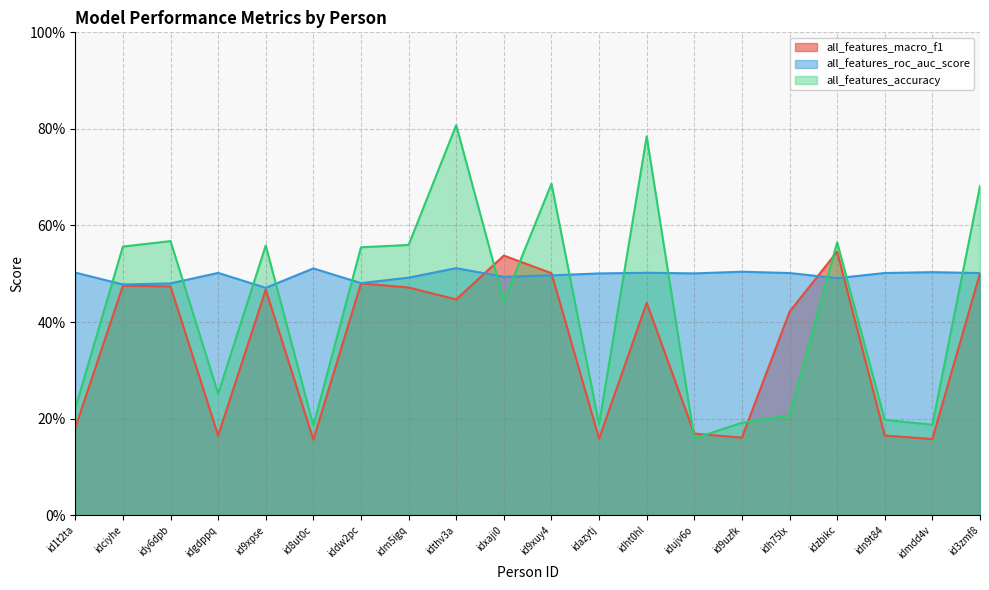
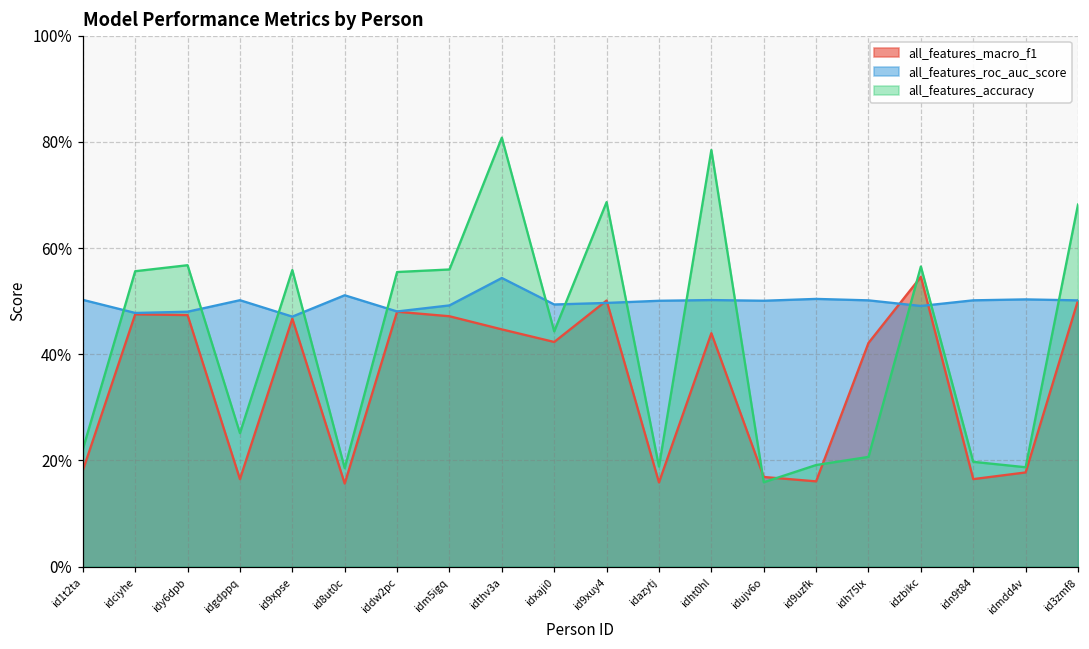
  {
    "all_features_macro_f1": {
      "id1t2ta": "18%",
      "idy6dpb": "47%",
      "idgdppq": "16%",
      "id8ut0c": "16%",
      "idm5igq": "47%",
      "idthv3a": "45%",
-     "idxaji0": "54%",
+     "idxaji0": "42%",
      "idazytj": "16%",
      "idht0hl": "44%",
      "idujv6o": "17%",
      "id9uzfk": "16%",
      "idh75lx": "42%",
      "idzbikc": "55%",
      "idn9t84": "16%",
-     "idmdd4v": "16%"
+     "idmdd4v": "18%"
    },
    "all_features_roc_auc_score": {
      "id1t2ta": "50%",
      "idy6dpb": "48%",
      "idgdppq": "50%",
      "id8ut0c": "51%",
      "idm5igq": "49%",
-     "idthv3a": "51%",
+     "idthv3a": "54%",
      "idxaji0": "49%",
      "idazytj": "50%",
      "idht0hl": "50%",
      "idujv6o": "50%",
      "id9uzfk": "50%",
      "idh75lx": "50%",
      "idzbikc": "49%",
      "idn9t84": "50%",
      "idmdd4v": "50%"
    },
    "all_features_accuracy": {
      "id1t2ta": "22%",
      "idciyhe": "56%",
      "idy6dpb": "57%",
      "idgdppq": "25%",
      "id9xpse": "56%",
      "id8ut0c": "19%",
      "iddw2pc": "55%",
      "idm5igq": "56%",
      "idthv3a": "81%",
      "idxaji0": "44%",
      "id9xuy4": "69%",
      "idazytj": "19%",
      "idht0hl": "78%",
      "idujv6o": "16%",
      "id9uzfk": "19%",
      "idh75lx": "21%",
      "idzbikc": "57%",
      "idn9t84": "20%",
      "idmdd4v": "19%",
      "id3zmf8": "68%"
    }
  }
